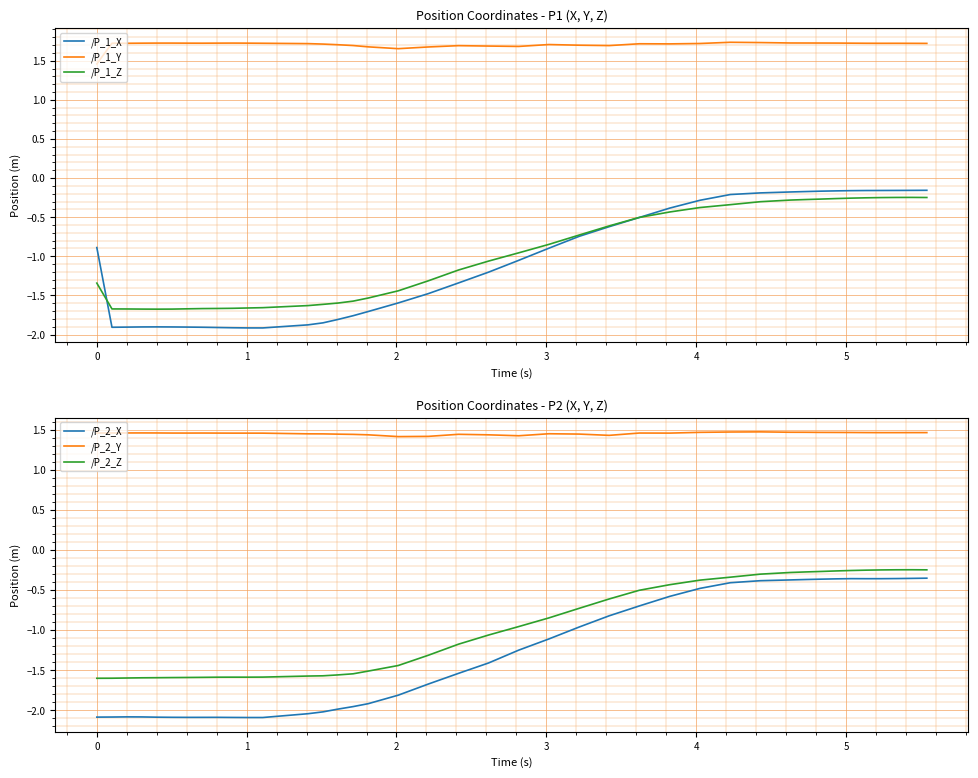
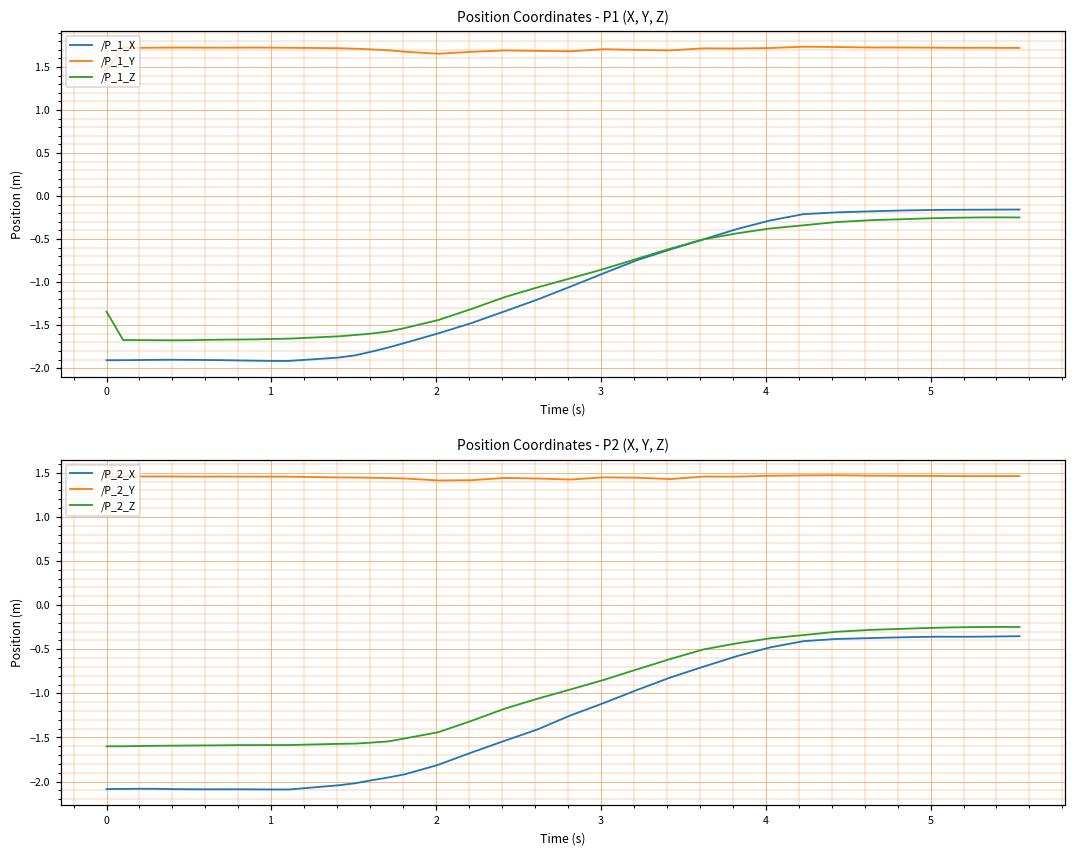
  {
    "Position Coordinates - P1 (X, Y, Z)": {
      "/P_1_X": {
-       "0": -0.9
+       "0": -1.9
      },
      "/P_1_Z": {
        "0": -1.3
      }
    },
    "Position Coordinates - P2 (X, Y, Z)": {
      "/P_2_X": {
        "0": -2.1
      },
      "/P_2_Z": {
        "0": -1.6
      }
    }
  }
